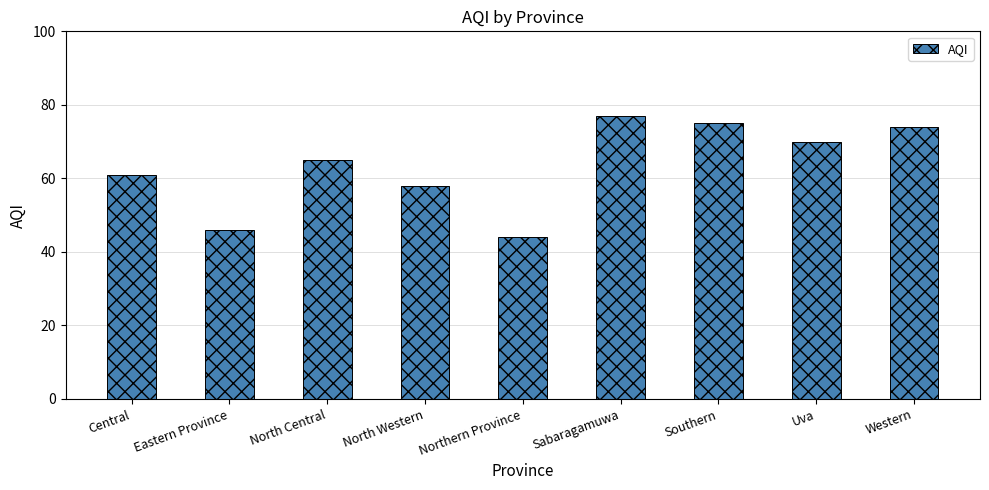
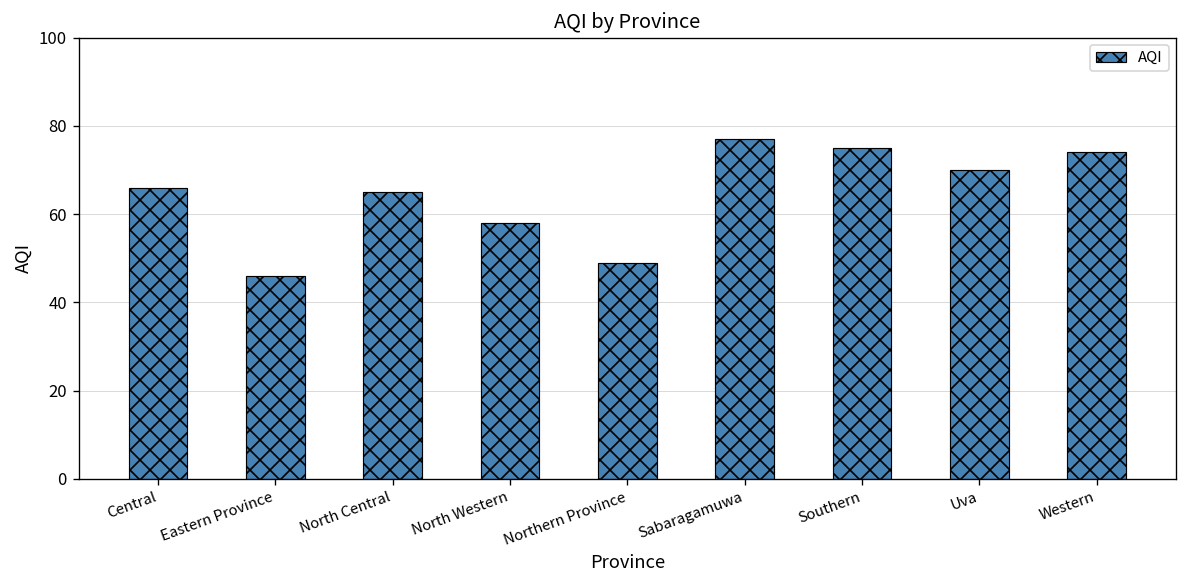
  {
-   "Central": 61,
+   "Central": 66,
    "Eastern Province": 46,
    "North Central": 65,
    "North Western": 58,
-   "Northern Province": 44,
+   "Northern Province": 49,
    "Sabaragamuwa": 77,
    "Southern": 75,
    "Uva": 70,
    "Western": 74
  }
